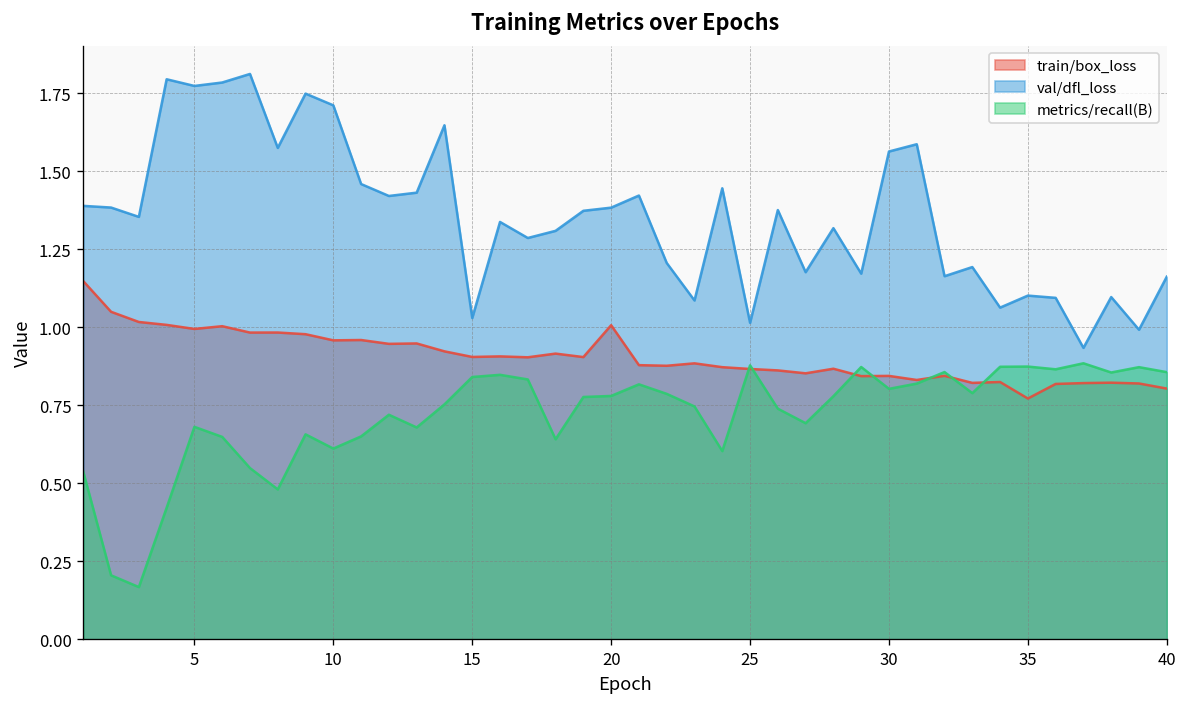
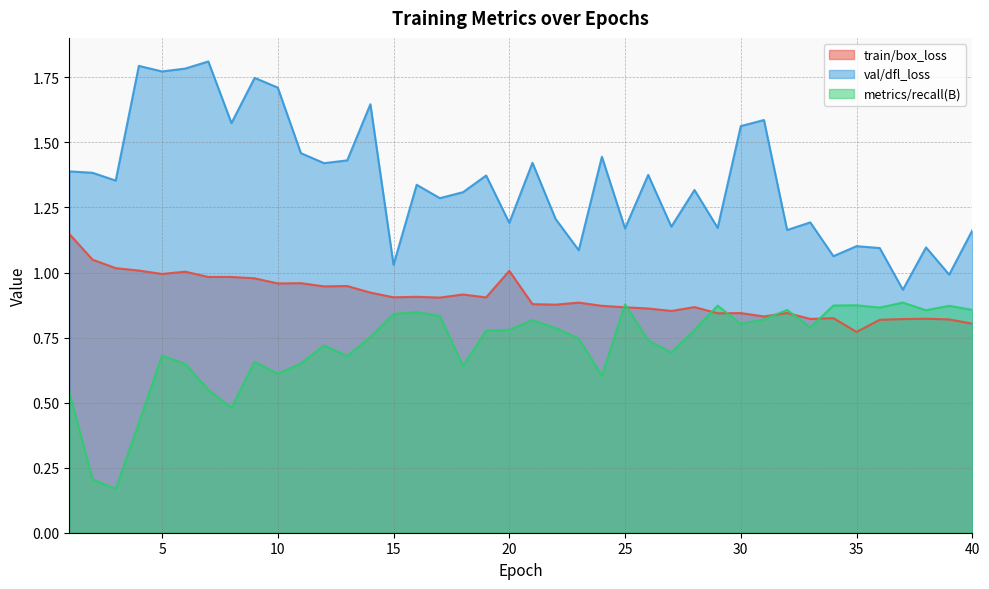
  {
    "train/box_loss": {
      "5": 0.99,
      "10": 0.96,
      "15": 0.90,
      "20": 1.01,
      "25": 0.87,
      "30": 0.84,
      "35": 0.77,
      "40": 0.80
    },
    "val/dfl_loss": {
      "5": 1.77,
      "10": 1.71,
      "15": 1.03,
-     "20": 1.38,
-     "25": 1.01,
+     "20": 1.19,
+     "25": 1.17,
      "30": 1.56,
      "35": 1.10,
      "40": 1.16
    },
    "metrics/recall(B)": {
      "5": 0.68,
      "10": 0.61,
      "15": 0.84,
      "20": 0.78,
      "25": 0.88,
      "30": 0.80,
      "35": 0.87,
      "40": 0.86
    }
  }
